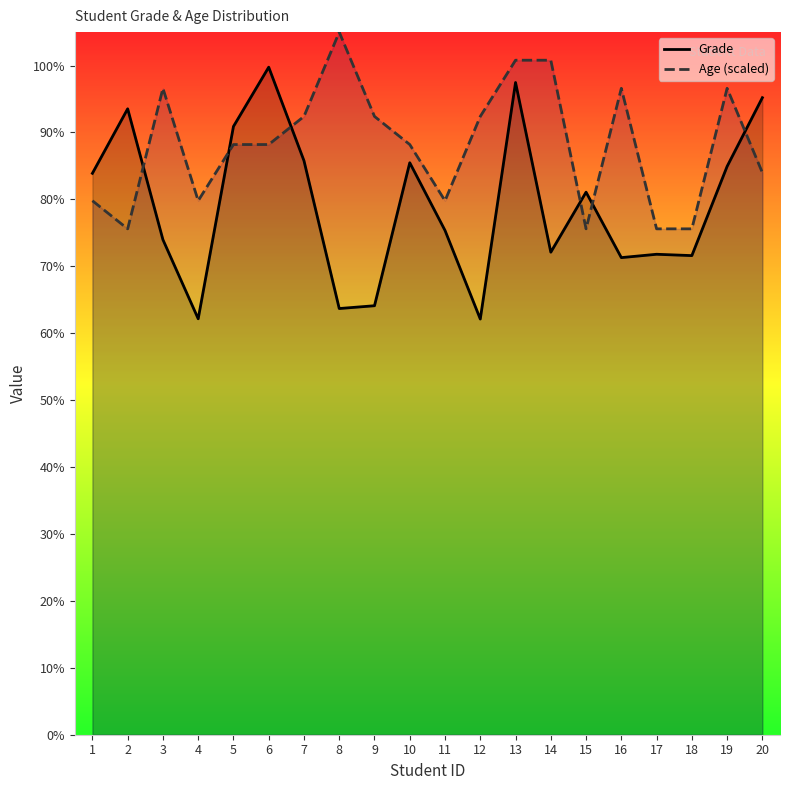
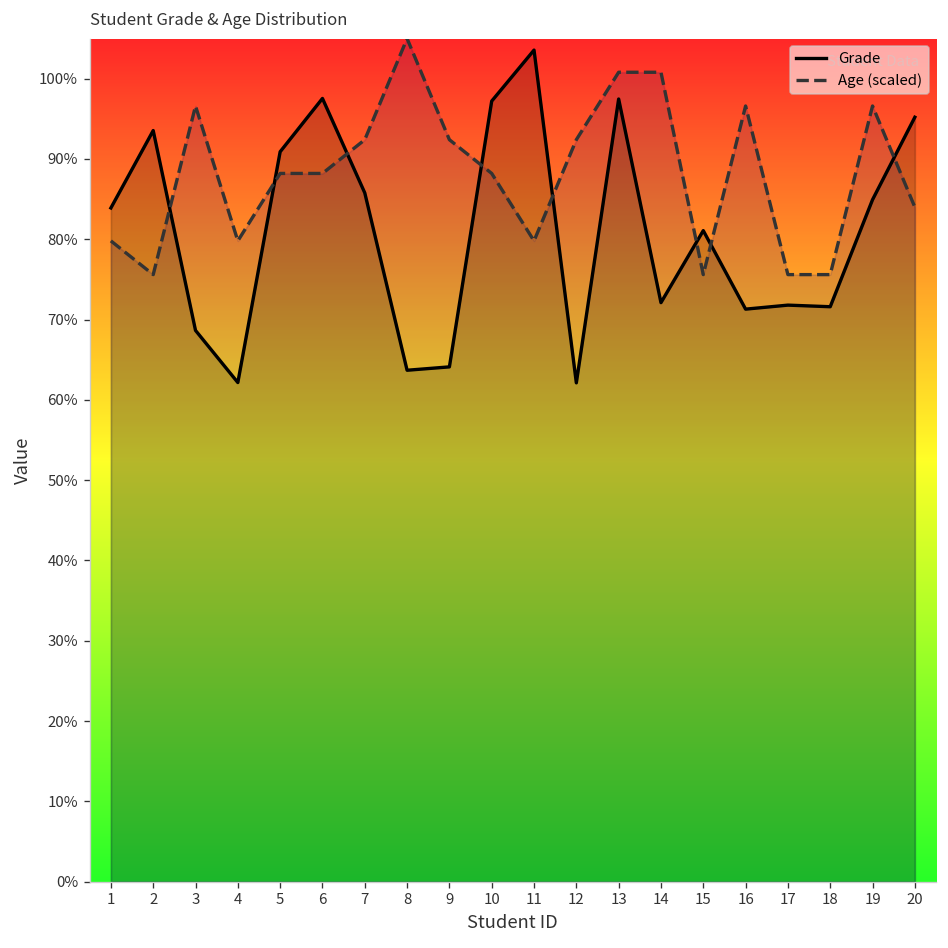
  {
    "Grade": {
      "1": "84%",
      "2": "94%",
-     "3": "74%",
+     "3": "69%",
      "4": "62%",
      "5": "91%",
-     "6": "100%",
+     "6": "98%",
      "7": "86%",
      "8": "64%",
      "9": "64%",
-     "10": "85%",
-     "11": "75%",
+     "10": "97%",
+     "11": "104%",
      "12": "62%",
      "13": "97%",
      "14": "72%",
      "15": "81%",
      "16": "71%",
      "17": "72%",
      "18": "72%",
      "19": "85%",
      "20": "95%"
    },
    "Age (scaled)": {
      "1": "80%",
      "2": "76%",
      "3": "97%",
      "4": "80%",
      "5": "88%",
      "6": "88%",
      "7": "92%",
      "8": "105%",
      "9": "92%",
      "10": "88%",
      "11": "80%",
      "12": "92%",
      "13": "101%",
      "14": "101%",
      "15": "76%",
      "16": "97%",
      "17": "76%",
      "18": "76%",
      "19": "97%",
      "20": "84%"
    }
  }
